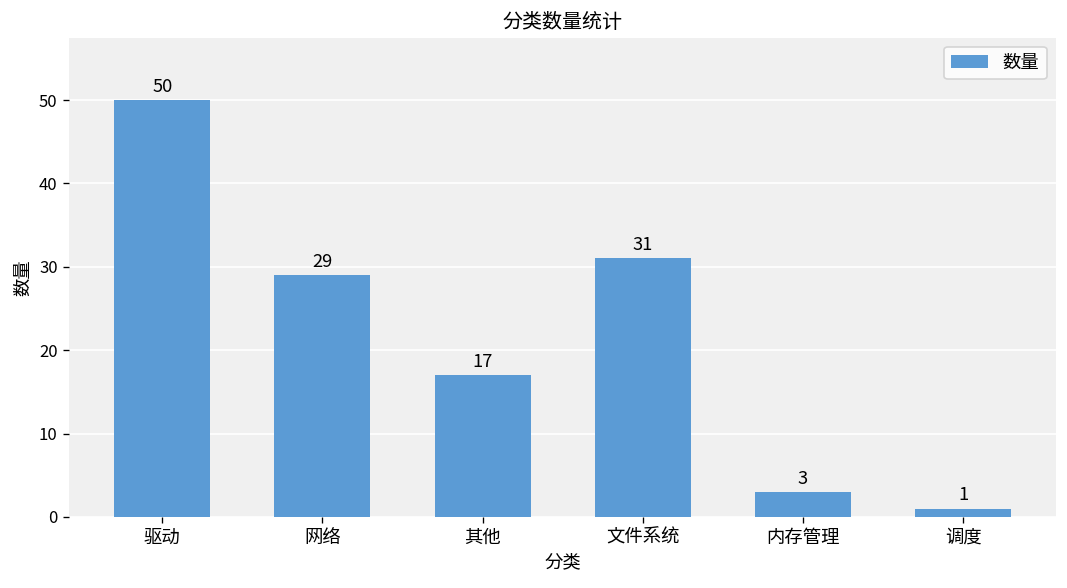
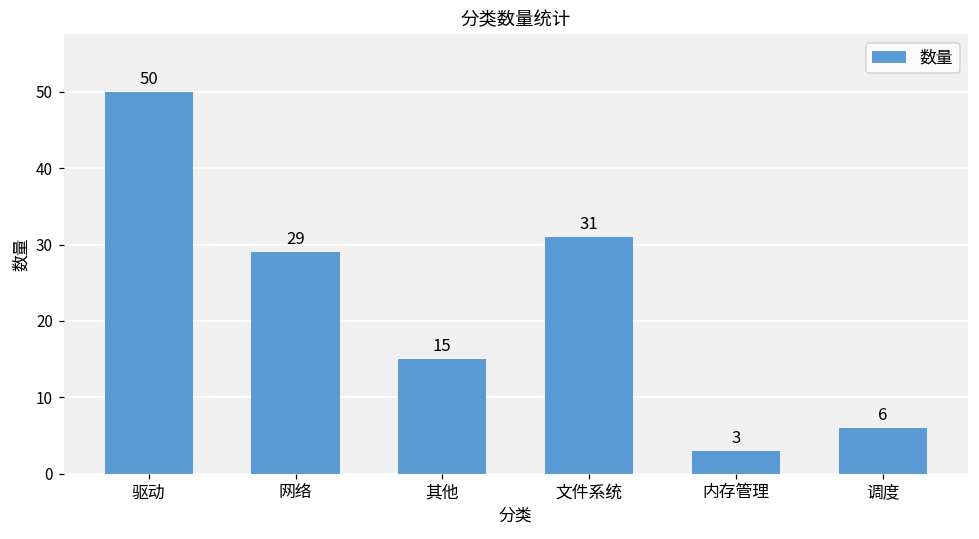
  {
    "驱动": 50,
    "网络": 29,
-   "其他": 17,
+   "其他": 15,
    "文件系统": 31,
    "内存管理": 3,
-   "调度": 1
+   "调度": 6
  }
